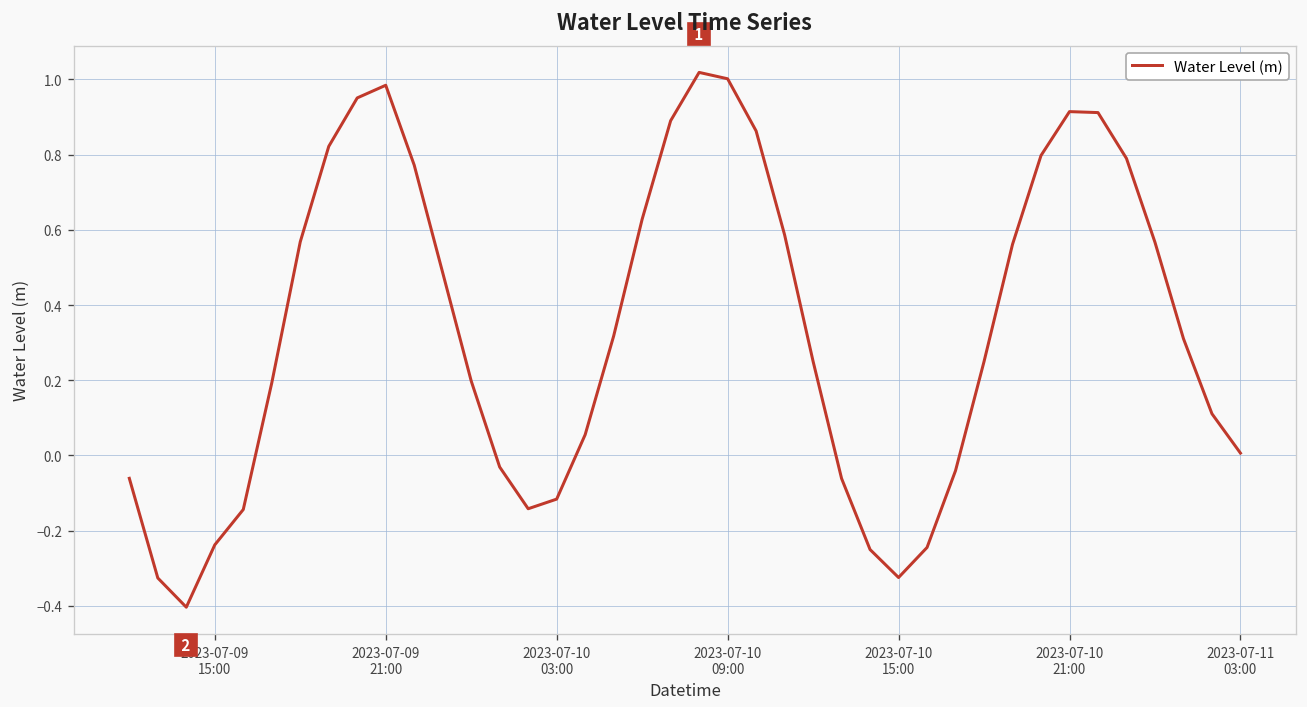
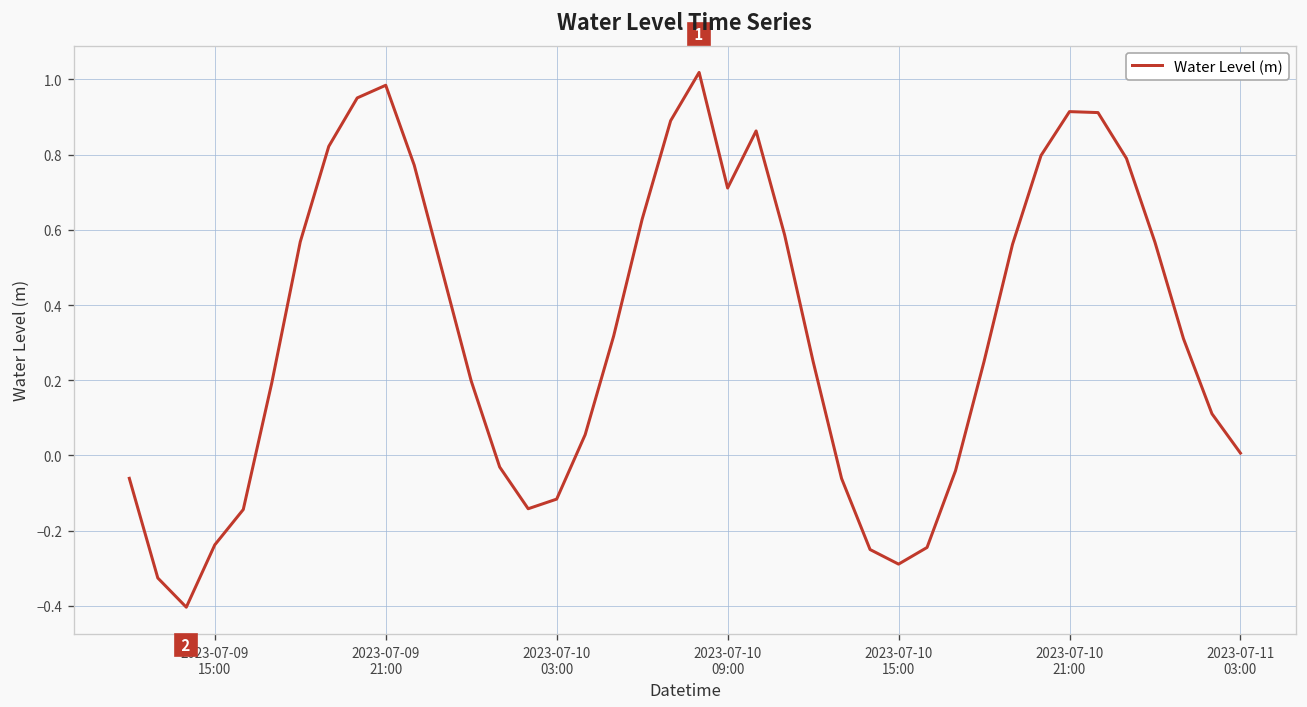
  {
    "2023-07-09 15:00": -0.24,
    "2023-07-09 21:00": 0.98,
    "2023-07-10 03:00": -0.12,
-   "2023-07-10 09:00": 1.00,
-   "2023-07-10 15:00": -0.32,
+   "2023-07-10 09:00": 0.71,
+   "2023-07-10 15:00": -0.29,
    "2023-07-10 21:00": 0.91,
    "2023-07-11 03:00": 0.01
  }
